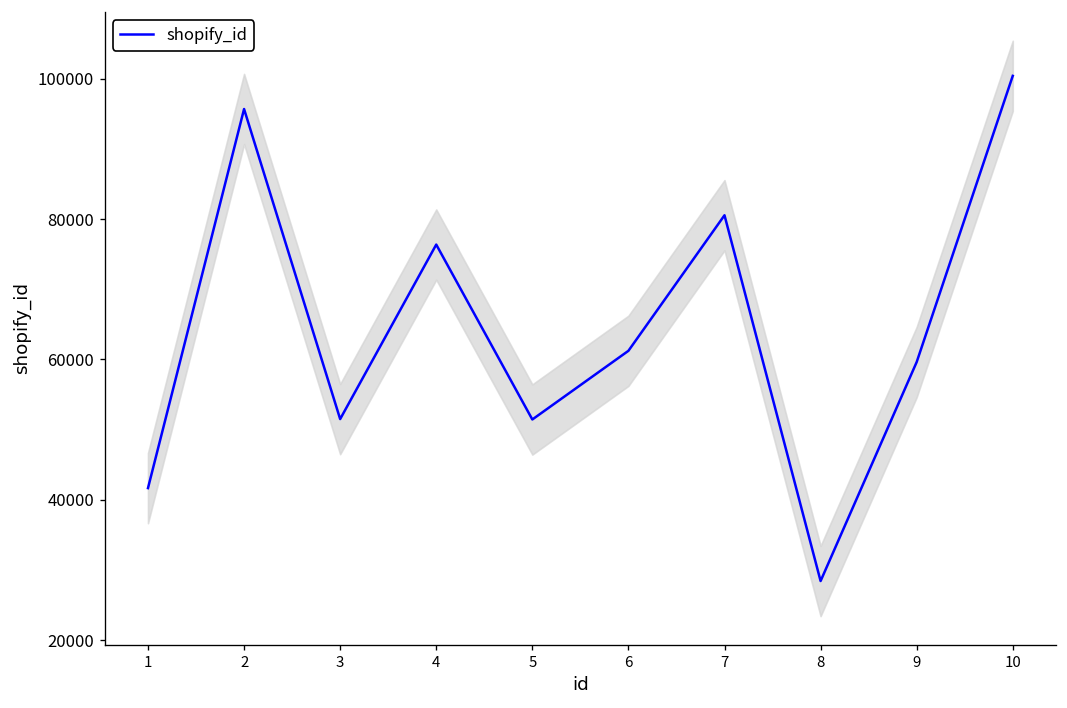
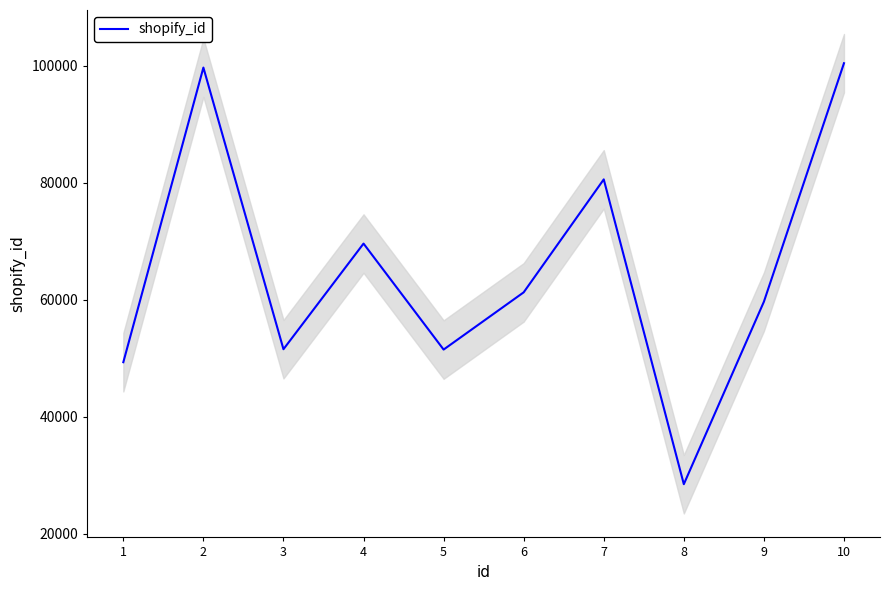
  {
    "shopify_id": {
-     "1": 42000,
-     "2": 96000,
+     "1": 49000,
+     "2": 100000,
      "3": 52000,
-     "4": 76000,
+     "4": 70000,
      "5": 51000,
      "6": 61000,
      "7": 81000,
      "8": 28000,
      "9": 60000,
      "10": 100000
    }
  }
